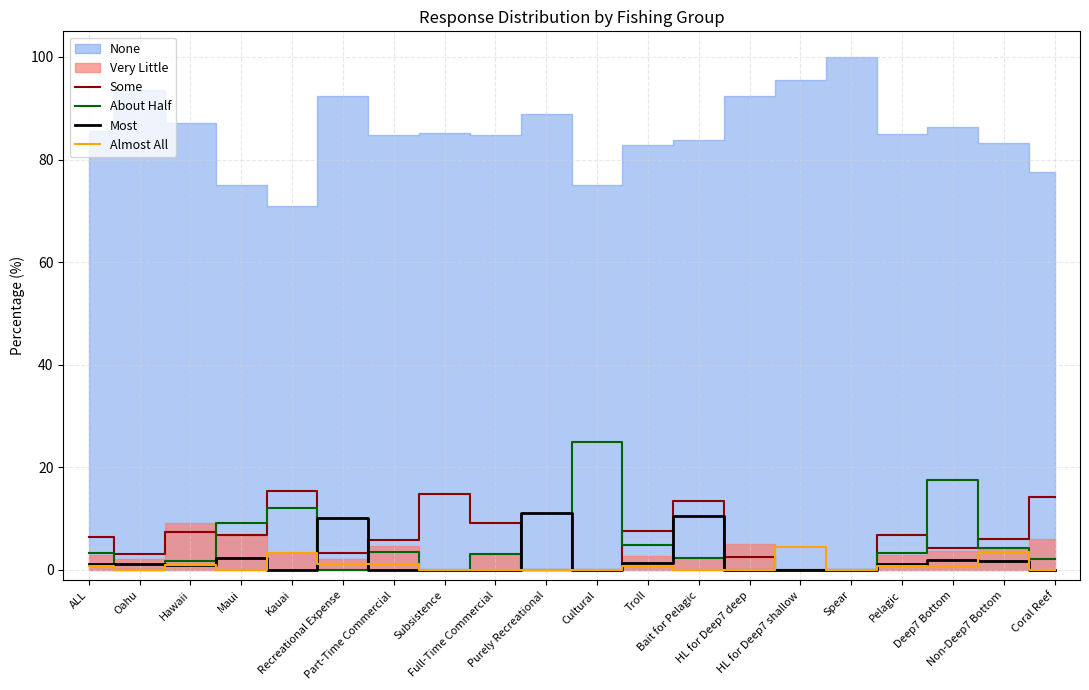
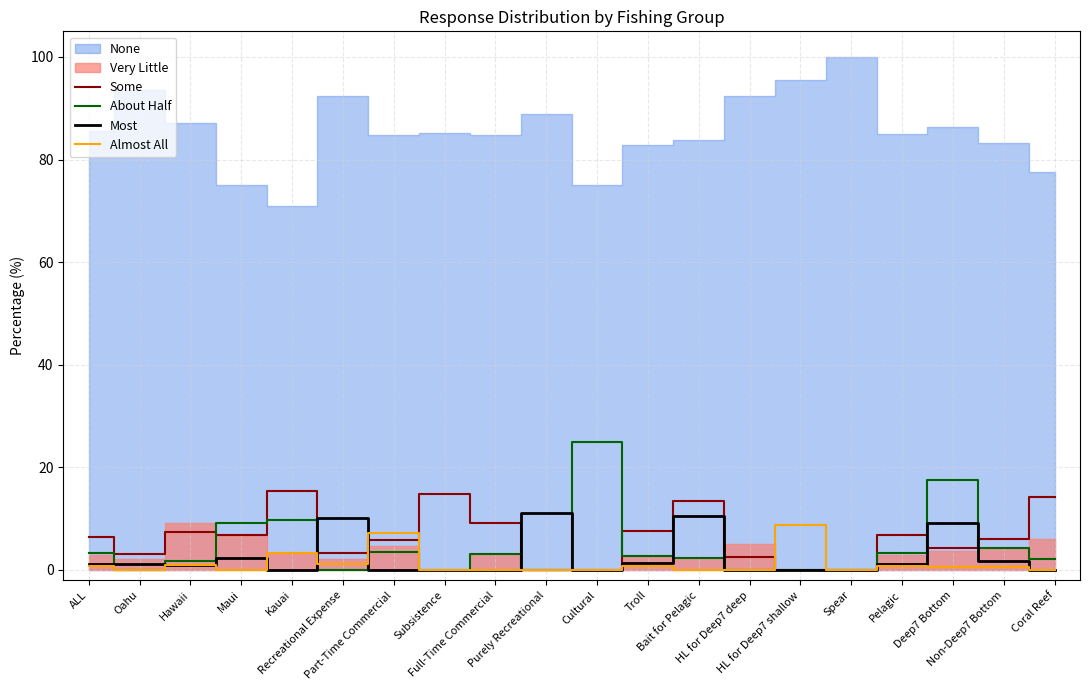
  {
    "Some": {
      "ALL": 6,
      "Oahu": 3,
      "Hawaii": 7,
      "Maui": 7,
      "Kauai": 15,
      "Recreational Expense": 3,
      "Part-Time Commercial": 6,
      "Subsistence": 15,
      "Full-Time Commercial": 9,
      "Troll": 8,
      "Bait for Pelagic": 13,
      "HL for Deep7 deep": 3,
      "Pelagic": 7,
      "Deep7 Bottom": 4,
      "Non-Deep7 Bottom": 6,
      "Coral Reef": 14
    },
    "About Half": {
      "Hawaii": 2,
      "Maui": 9,
-     "Kauai": 12,
+     "Kauai": 10,
      "Recreational Expense": 0,
      "Part-Time Commercial": 3,
      "Full-Time Commercial": 3,
      "Cultural": 25,
-     "Troll": 5,
+     "Troll": 3,
      "Bait for Pelagic": 2,
      "Pelagic": 3,
      "Deep7 Bottom": 18,
      "Non-Deep7 Bottom": 4,
      "Coral Reef": 2
    },
    "Most": {
      "Oahu": 1,
      "Maui": 2,
      "Kauai": 0,
      "Recreational Expense": 10,
      "Part-Time Commercial": 0,
      "Purely Recreational": 11,
      "Troll": 1,
      "Bait for Pelagic": 11,
-     "Deep7 Bottom": 2,
+     "Deep7 Bottom": 9,
      "Non-Deep7 Bottom": 2
    },
    "Almost All": {
      "Maui": 0,
      "Kauai": 3,
      "Recreational Expense": 1,
-     "Part-Time Commercial": 1,
+     "Part-Time Commercial": 7,
      "Troll": 1,
      "Bait for Pelagic": 0,
-     "HL for Deep7 shallow": 5,
+     "HL for Deep7 shallow": 9,
      "Deep7 Bottom": 1,
-     "Non-Deep7 Bottom": 3
+     "Non-Deep7 Bottom": 1
    }
  }
